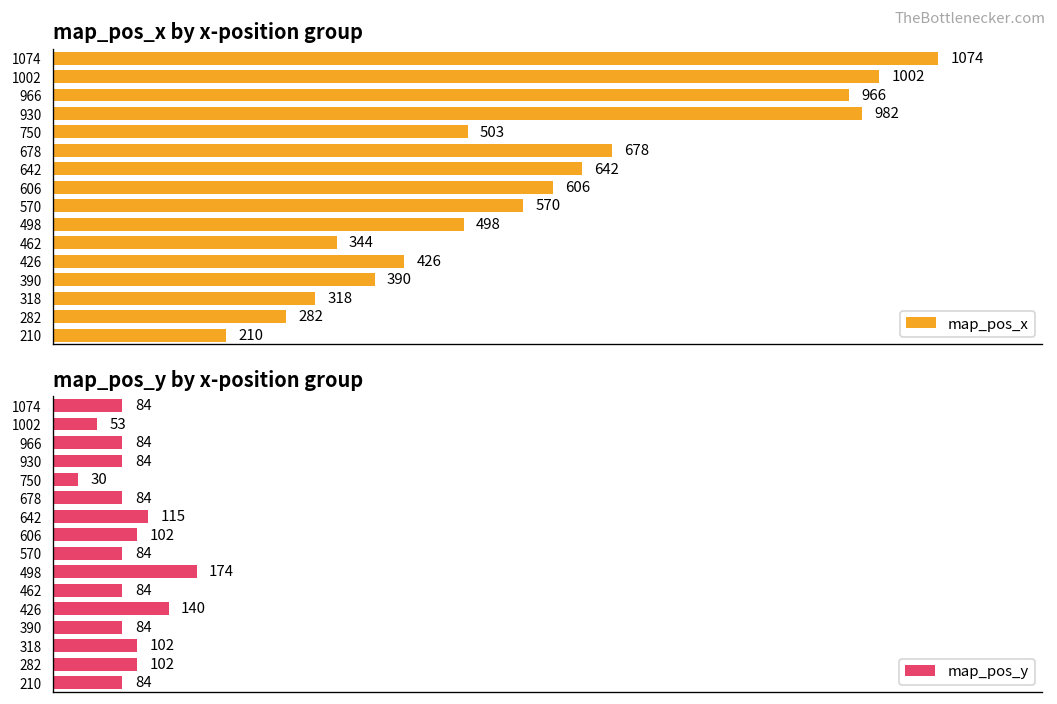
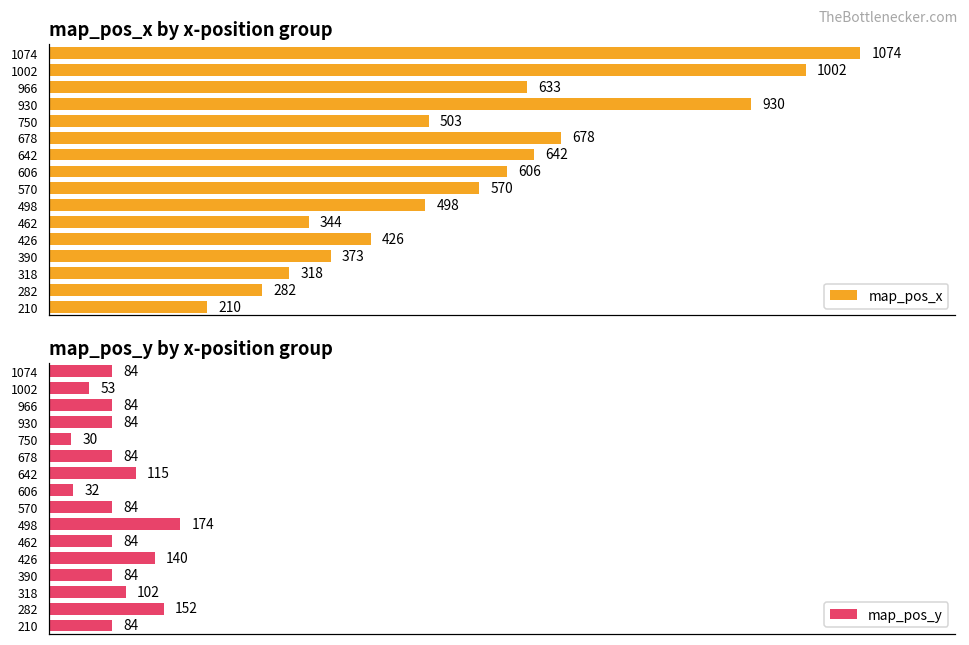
  {
    "map_pos_x by x-position group": {
      "1074": 1074,
      "1002": 1002,
-     "966": 966,
-     "930": 982,
+     "966": 633,
+     "930": 930,
      "750": 503,
      "678": 678,
      "642": 642,
      "606": 606,
      "570": 570,
      "498": 498,
      "462": 344,
      "426": 426,
-     "390": 390,
+     "390": 373,
      "318": 318,
      "282": 282,
      "210": 210
    },
    "map_pos_y by x-position group": {
      "1074": 84,
      "1002": 53,
      "966": 84,
      "930": 84,
      "750": 30,
      "678": 84,
      "642": 115,
-     "606": 102,
+     "606": 32,
      "570": 84,
      "498": 174,
      "462": 84,
      "426": 140,
      "390": 84,
      "318": 102,
-     "282": 102,
+     "282": 152,
      "210": 84
    }
  }
